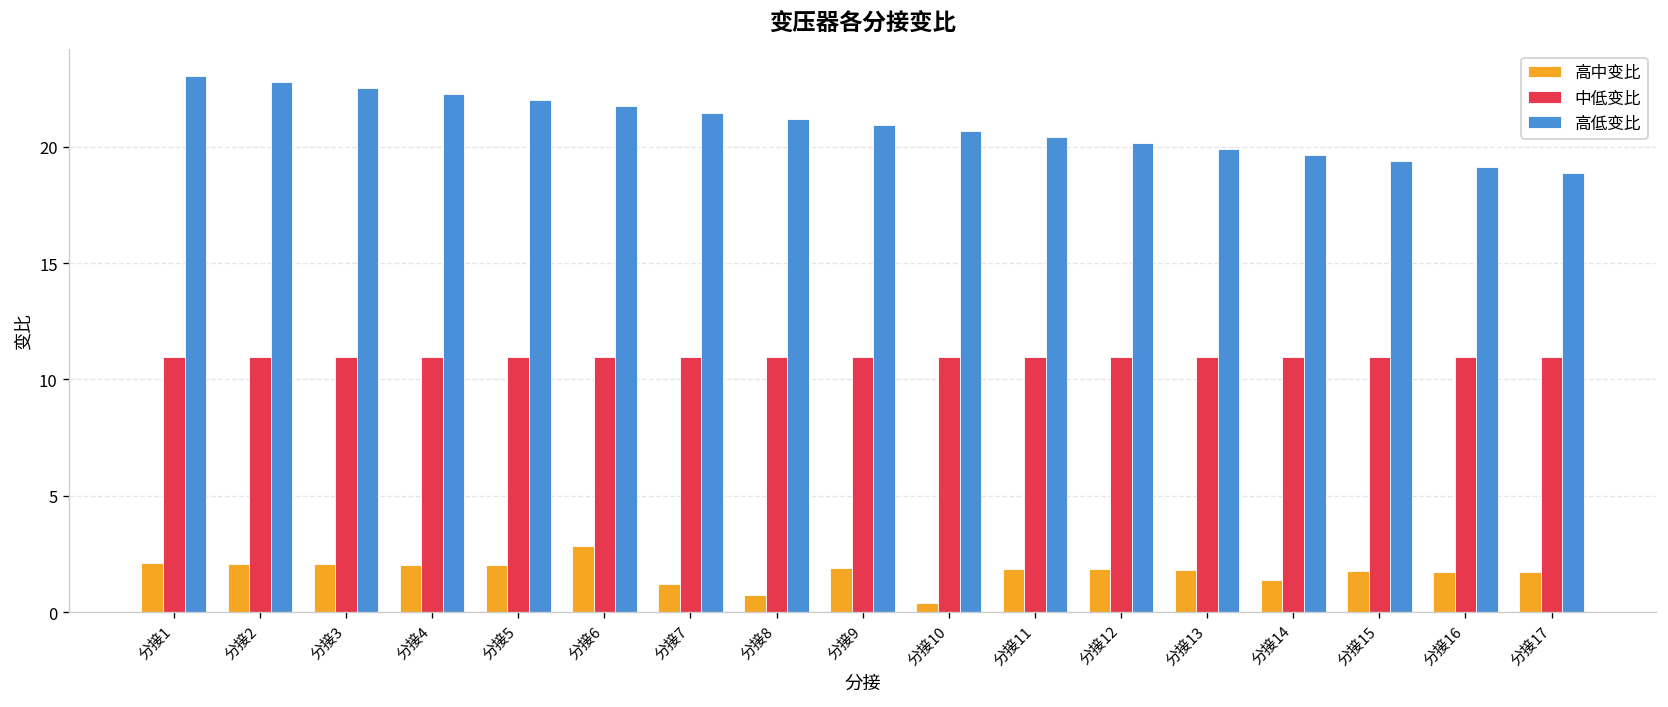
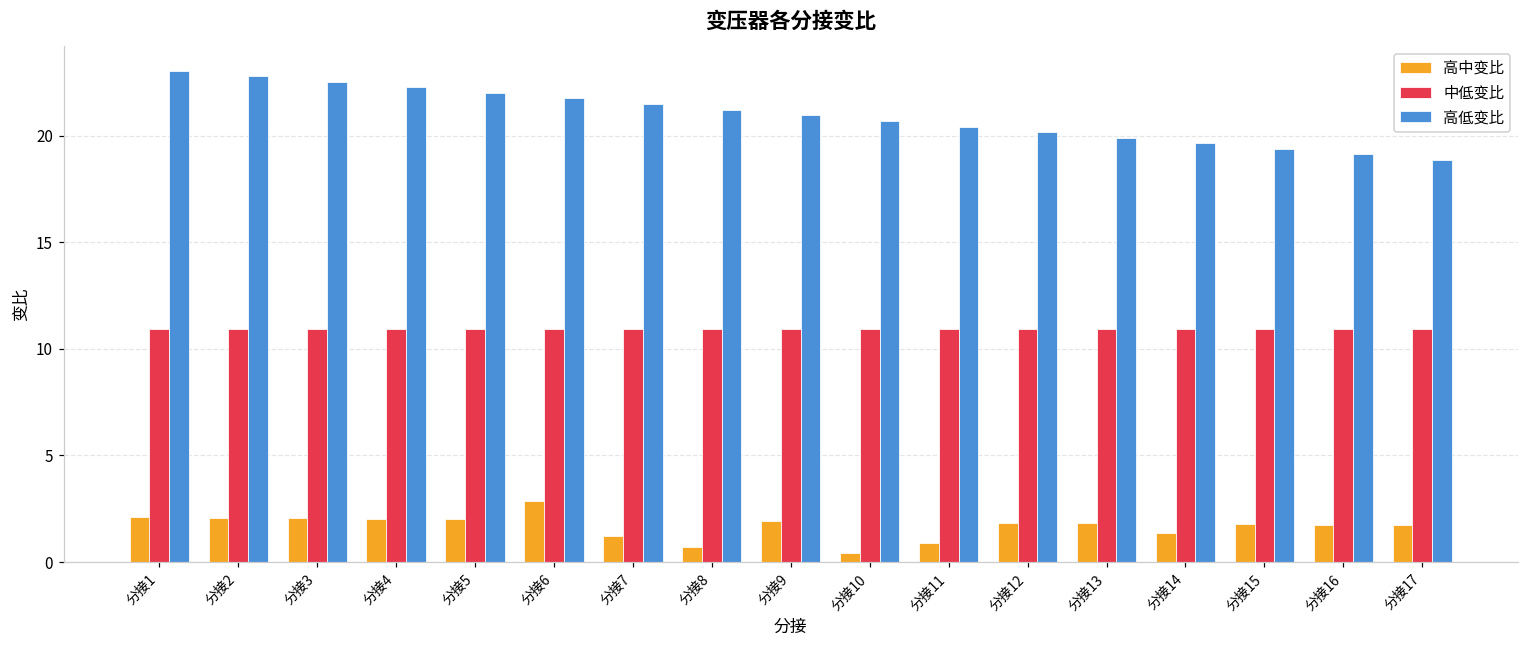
  {
    "高中变比": {
      "分接1": 2.1,
      "分接2": 2.1,
      "分接3": 2.1,
      "分接4": 2.0,
      "分接5": 2.0,
      "分接6": 2.8,
      "分接7": 1.2,
      "分接8": 0.7,
      "分接9": 1.9,
      "分接10": 0.4,
-     "分接11": 1.9,
+     "分接11": 0.9,
      "分接12": 1.8,
      "分接13": 1.8,
      "分接14": 1.4,
      "分接15": 1.8,
      "分接16": 1.7,
      "分接17": 1.7
    },
    "中低变比": {
      "分接1": 11.0,
      "分接2": 11.0,
      "分接3": 11.0,
      "分接4": 11.0,
      "分接5": 11.0,
      "分接6": 11.0,
      "分接7": 11.0,
      "分接8": 11.0,
      "分接9": 11.0,
      "分接10": 11.0,
      "分接11": 11.0,
      "分接12": 11.0,
      "分接13": 11.0,
      "分接14": 11.0,
      "分接15": 11.0,
      "分接16": 11.0,
      "分接17": 11.0
    },
    "高低变比": {
      "分接1": 23.0,
      "分接2": 22.8,
      "分接3": 22.5,
      "分接4": 22.3,
      "分接5": 22.0,
      "分接6": 21.7,
      "分接7": 21.5,
      "分接8": 21.2,
      "分接9": 20.9,
      "分接10": 20.7,
      "分接11": 20.4,
      "分接12": 20.2,
      "分接13": 19.9,
      "分接14": 19.6,
      "分接15": 19.4,
      "分接16": 19.1,
      "分接17": 18.9
    }
  }
